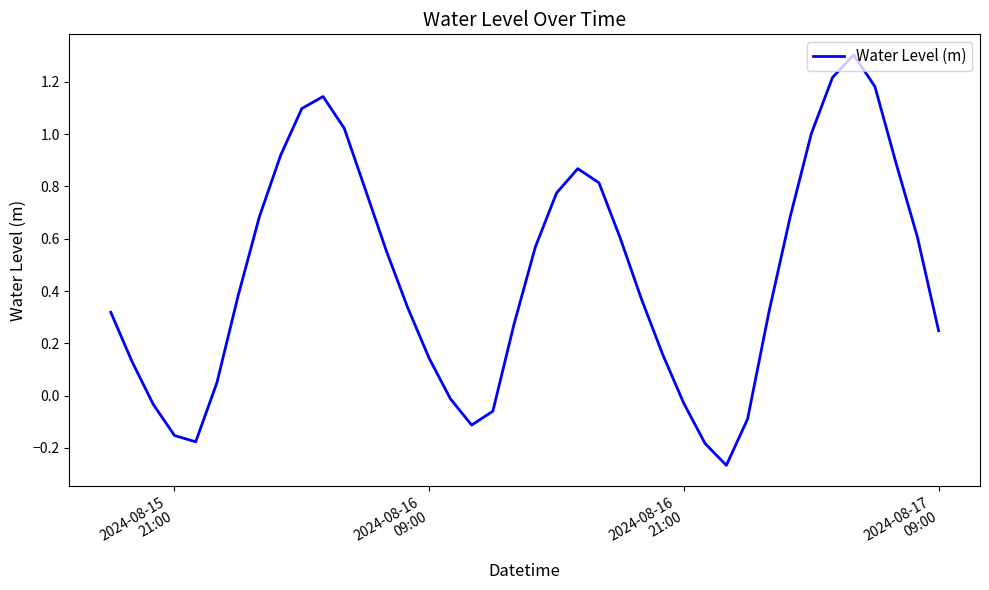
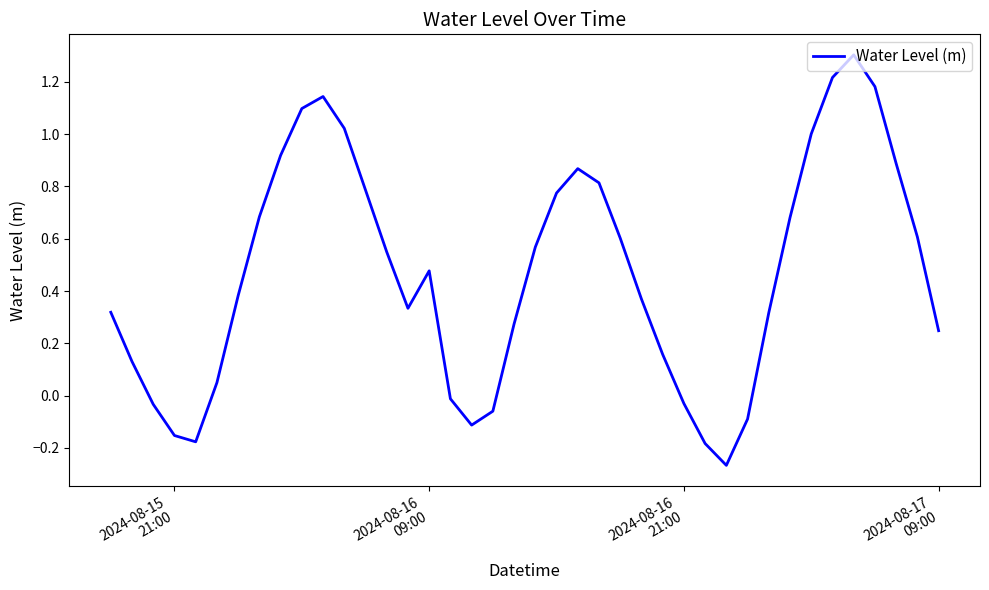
  {
    "2024-08-15 21:00": -0.15,
-   "2024-08-16 09:00": 0.14,
+   "2024-08-16 09:00": 0.48,
    "2024-08-16 21:00": -0.03,
    "2024-08-17 09:00": 0.25
  }
